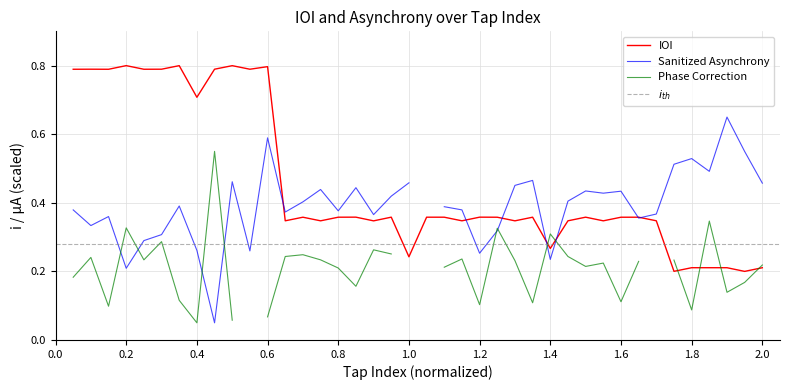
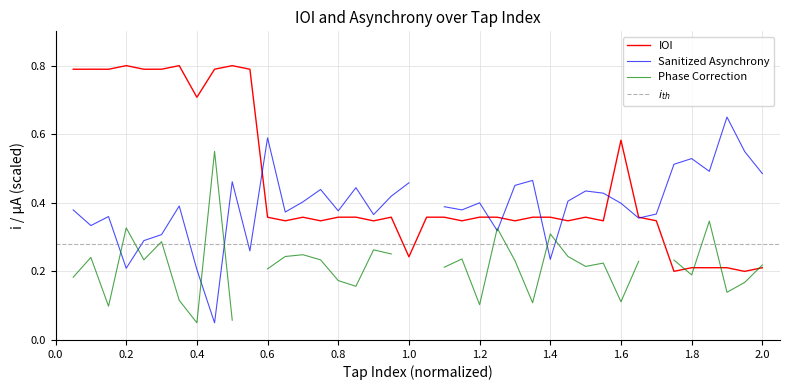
  {
    "IOI": {
      "0.2": 0.80,
      "0.4": 0.71,
-     "0.6": 0.80,
+     "0.6": 0.36,
      "0.8": 0.36,
      "1.0": 0.24,
      "1.2": 0.36,
-     "1.4": 0.27,
-     "1.6": 0.36,
+     "1.4": 0.36,
+     "1.6": 0.58,
      "1.8": 0.21,
      "2.0": 0.21
    },
    "Sanitized Asynchrony": {
      "0.2": 0.21,
-     "0.4": 0.26,
+     "0.4": 0.21,
      "0.6": 0.59,
      "0.8": 0.38,
      "1.0": 0.46,
-     "1.2": 0.25,
+     "1.2": 0.40,
      "1.4": 0.23,
-     "1.6": 0.43,
+     "1.6": 0.40,
      "1.8": 0.53,
-     "2.0": 0.46
+     "2.0": 0.49
    },
    "Phase Correction": {
      "0.2": 0.33,
      "0.4": 0.05,
-     "0.6": 0.07,
-     "0.8": 0.21,
+     "0.6": 0.21,
+     "0.8": 0.17,
      "1.2": 0.10,
      "1.4": 0.31,
      "1.6": 0.11,
-     "1.8": 0.09,
+     "1.8": 0.19,
      "2.0": 0.22
    }
  }
